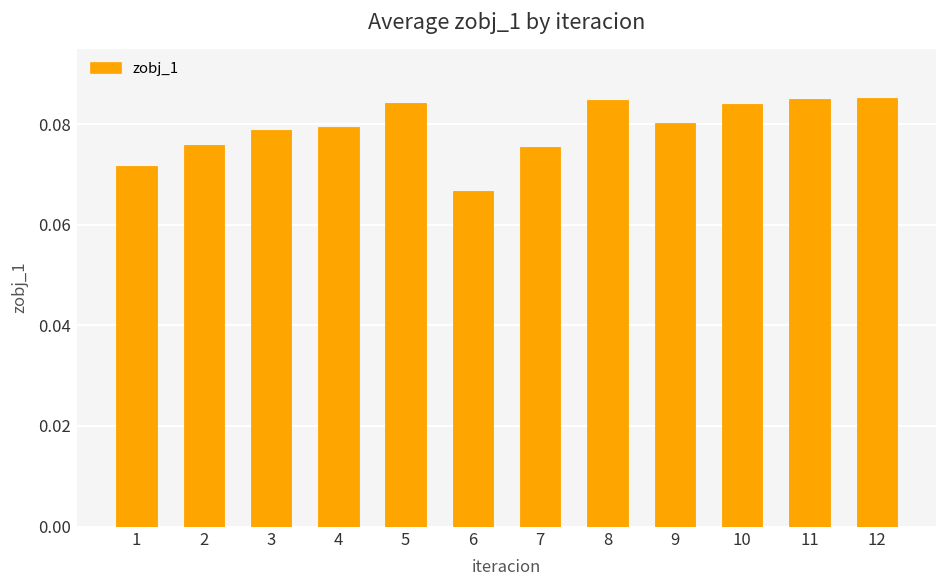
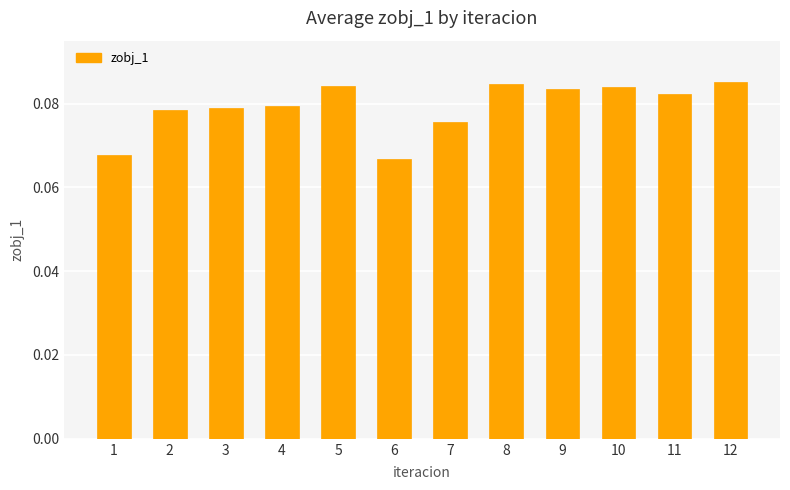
  {
-   "1": 0.072,
-   "2": 0.076,
+   "1": 0.068,
+   "2": 0.078,
    "3": 0.079,
    "4": 0.079,
    "5": 0.084,
    "6": 0.067,
    "7": 0.076,
    "8": 0.085,
-   "9": 0.080,
+   "9": 0.084,
    "10": 0.084,
-   "11": 0.085,
+   "11": 0.082,
    "12": 0.085
  }
